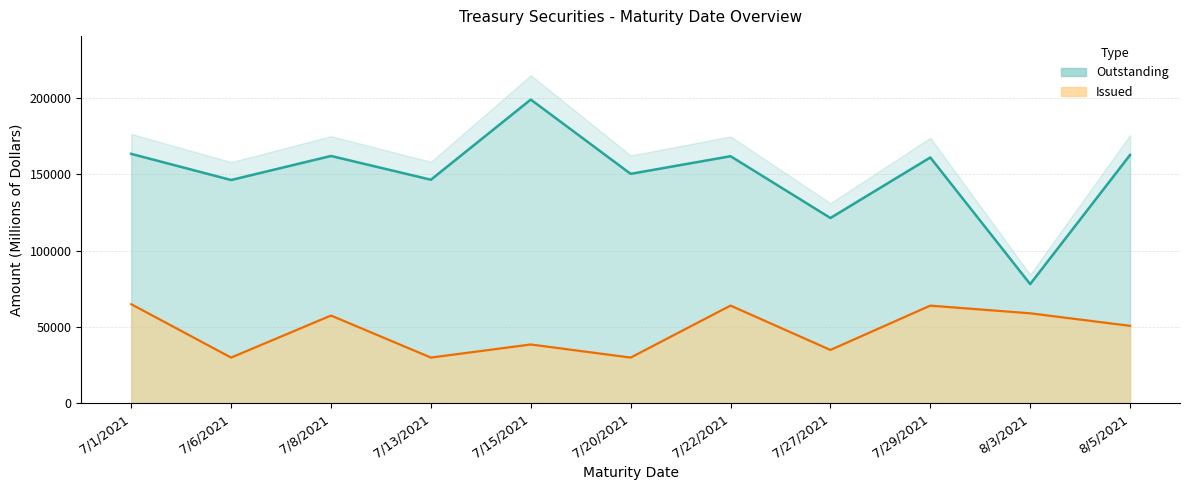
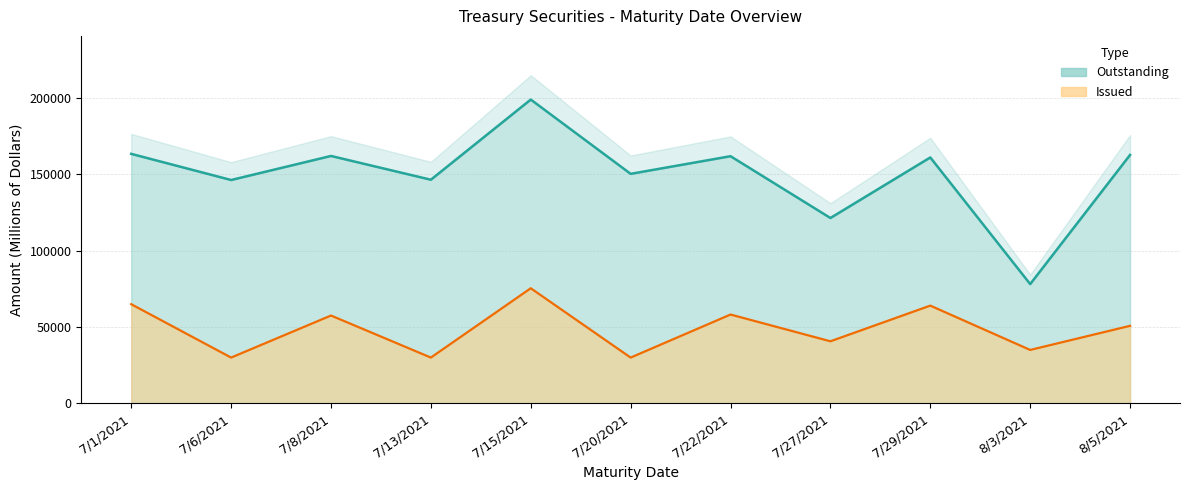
  {
    "Issued": {
      "7/1/2021": 65000,
      "7/6/2021": 30000,
      "7/8/2021": 58000,
      "7/13/2021": 30000,
-     "7/15/2021": 39000,
+     "7/15/2021": 75000,
      "7/20/2021": 30000,
-     "7/22/2021": 64000,
-     "7/27/2021": 35000,
+     "7/22/2021": 58000,
+     "7/27/2021": 41000,
      "7/29/2021": 64000,
-     "8/3/2021": 59000,
+     "8/3/2021": 35000,
      "8/5/2021": 51000
    }
  }
